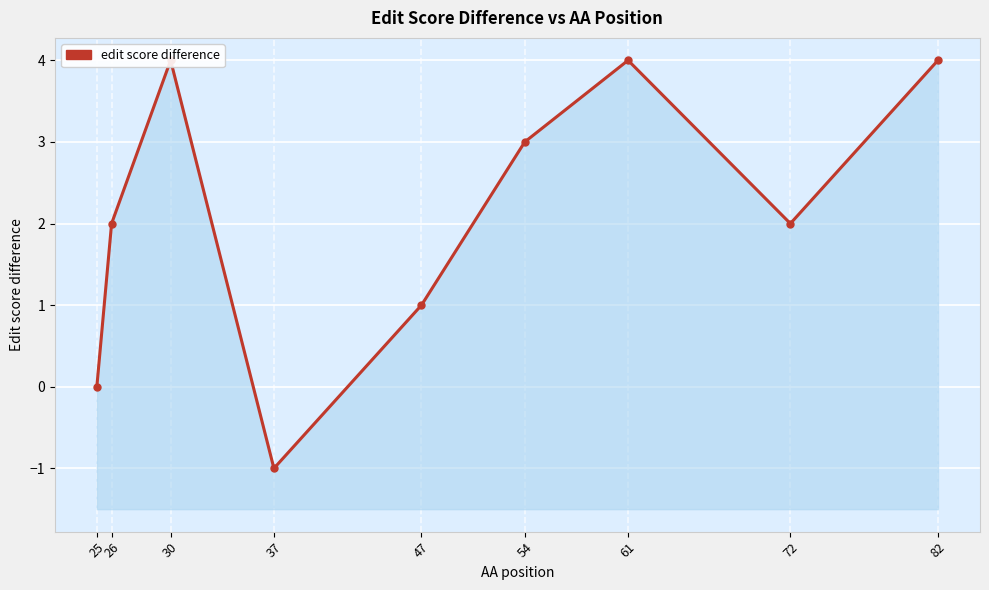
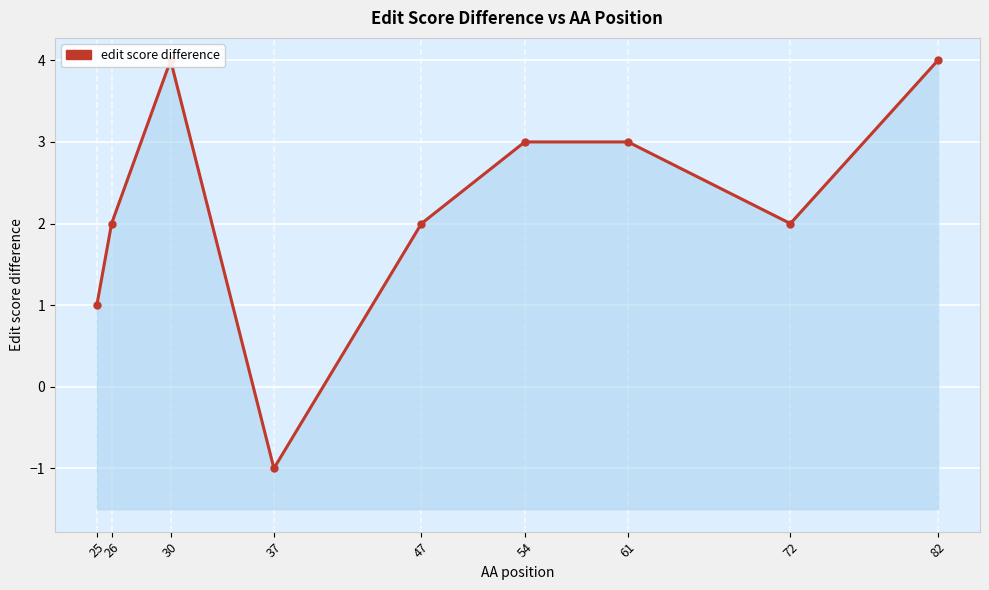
  {
-   "25": 0,
+   "25": 1,
    "26": 2,
    "37": -1,
-   "47": 1,
+   "47": 2,
    "54": 3,
-   "61": 4,
+   "61": 3,
    "72": 2,
    "82": 4
  }
